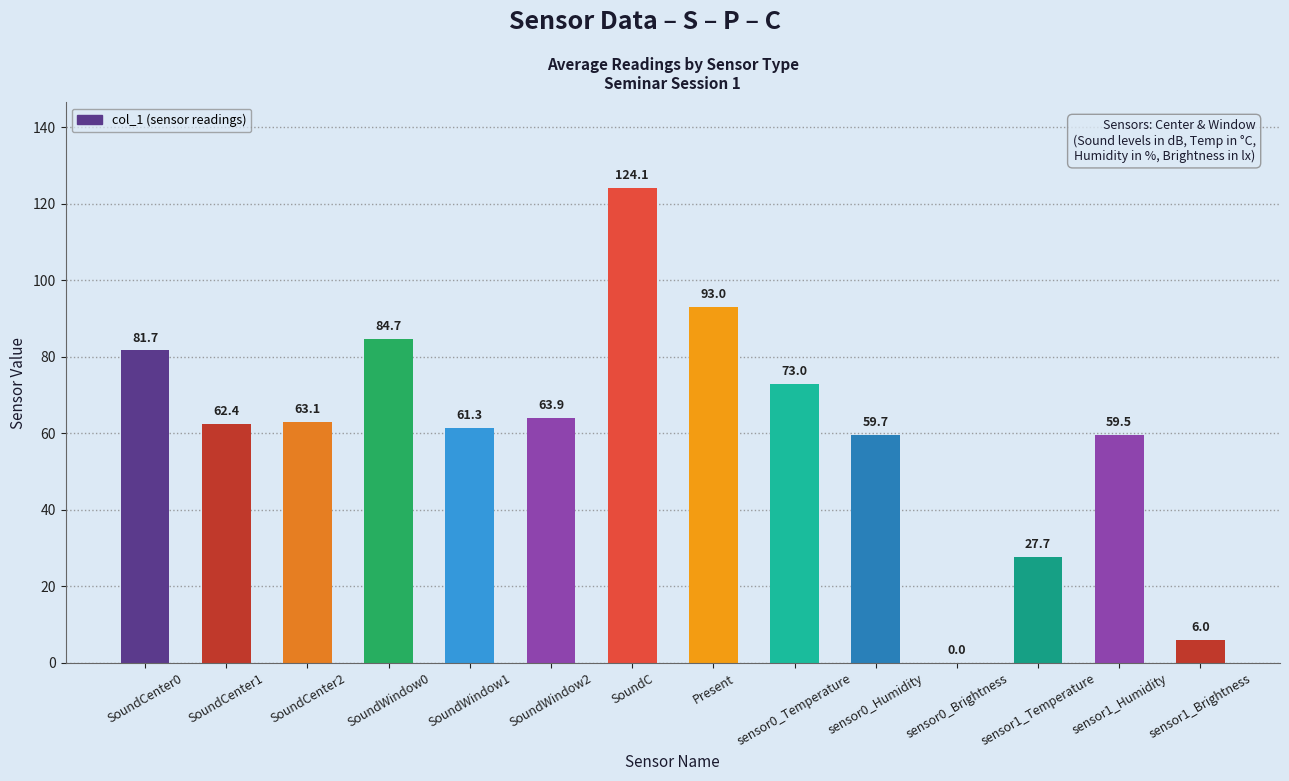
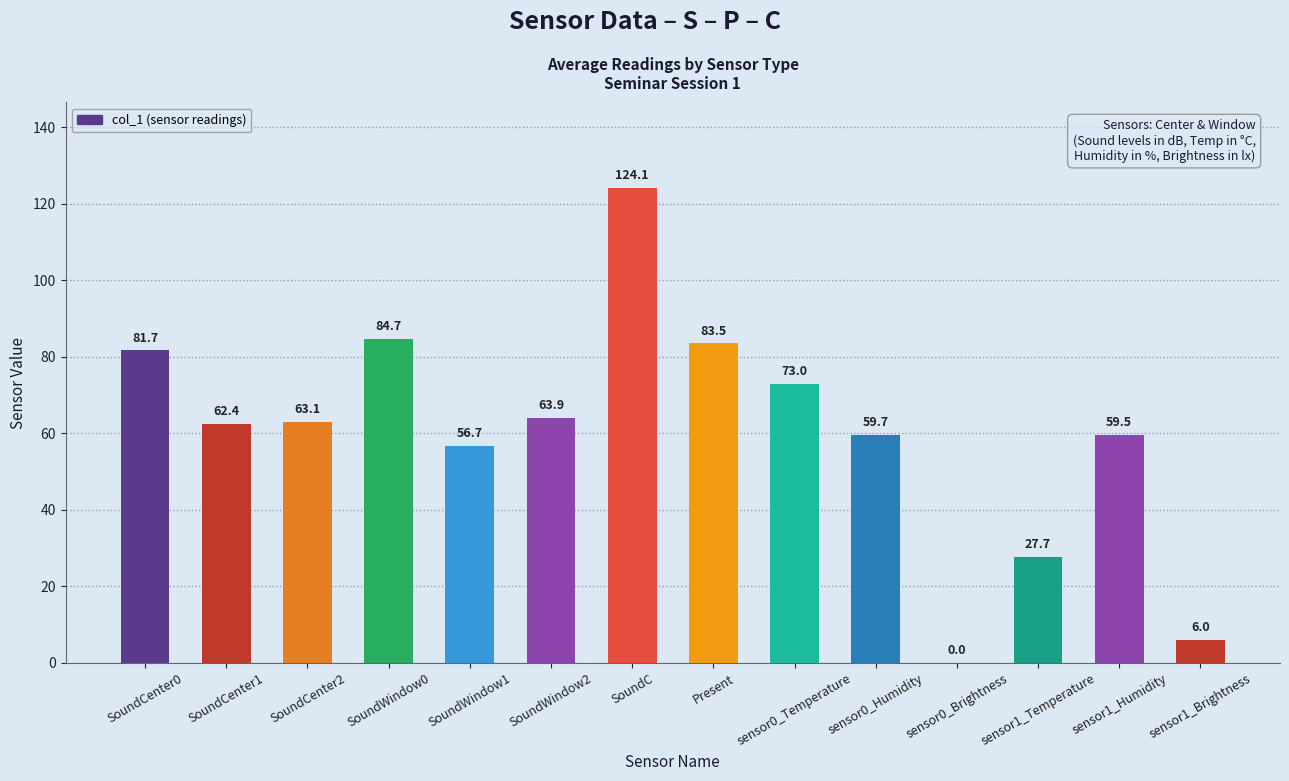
  {
    "SoundCenter0": 81.7,
    "SoundCenter1": 62.4,
    "SoundCenter2": 63.1,
    "SoundWindow0": 84.7,
-   "SoundWindow1": 61.3,
+   "SoundWindow1": 56.7,
    "SoundWindow2": 63.9,
    "SoundC": 124.1,
-   "Present": 93.0,
+   "Present": 83.5,
    "sensor0_Temperature": 73.0,
    "sensor0_Humidity": 59.7,
    "sensor0_Brightness": 0.0,
    "sensor1_Temperature": 27.7,
    "sensor1_Humidity": 59.5,
    "sensor1_Brightness": 6.0
  }
